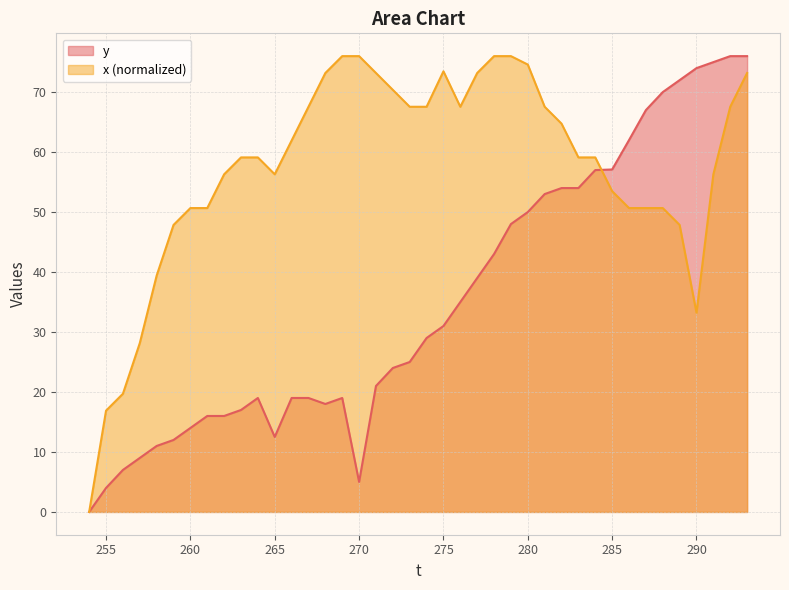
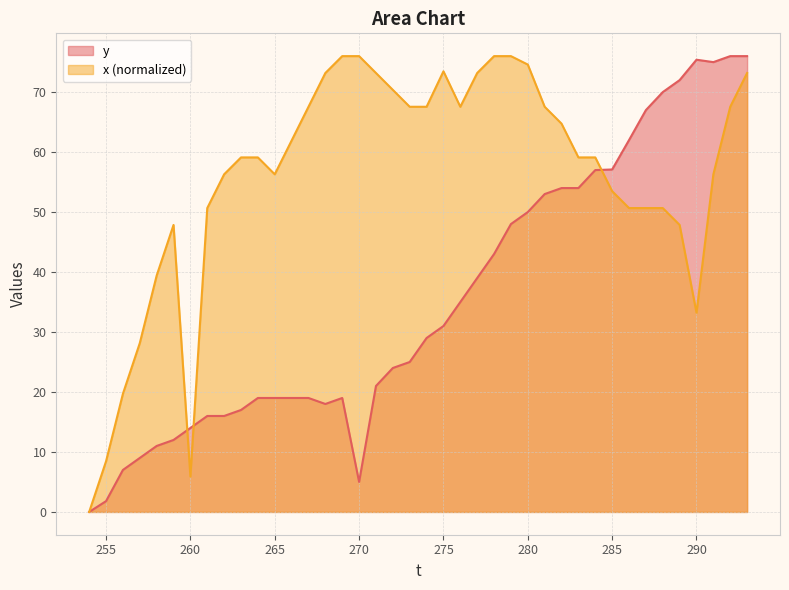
  {
    "y": {
-     "255": 4,
+     "255": 2,
      "260": 14,
-     "265": 13,
+     "265": 19,
      "270": 5,
      "275": 31,
      "280": 50,
      "285": 57,
-     "290": 74
+     "290": 75
    },
    "x (normalized)": {
-     "255": 17,
-     "260": 51,
+     "255": 8,
+     "260": 6,
      "265": 56,
      "270": 76,
      "275": 73,
      "280": 75,
      "285": 53,
      "290": 33
    }
  }
